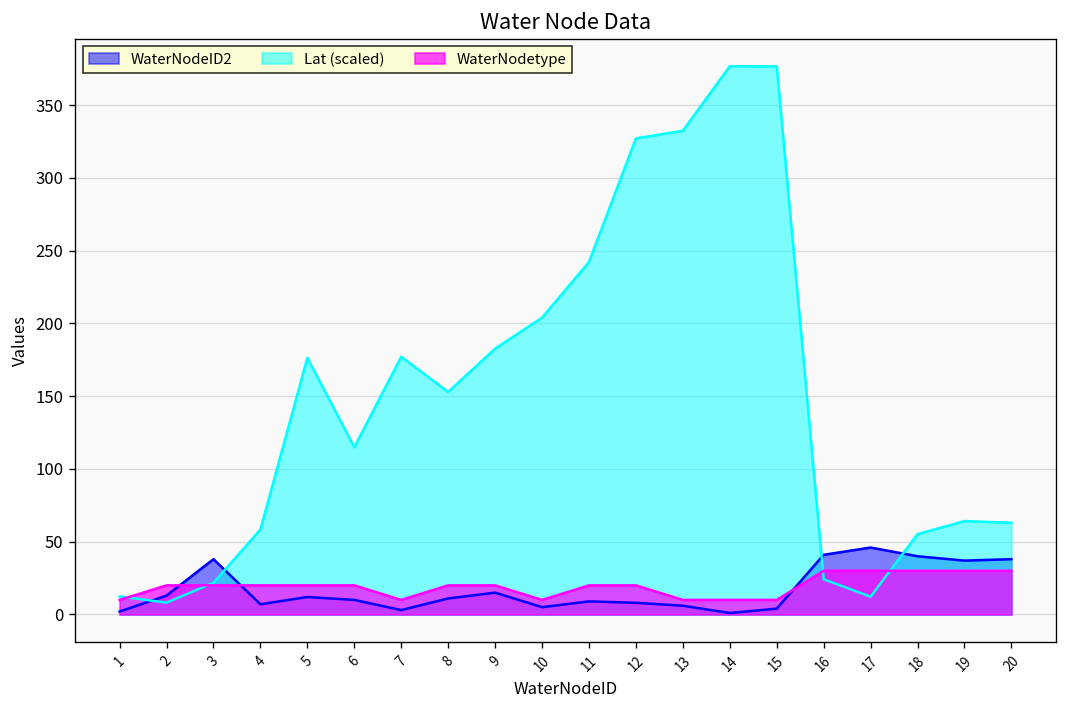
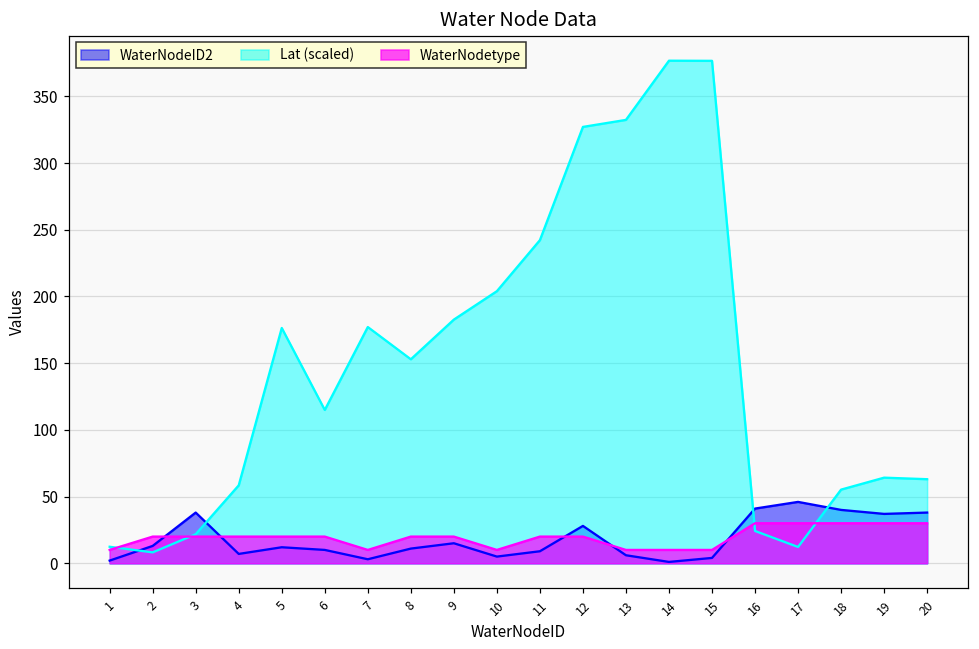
  {
    "WaterNodeID2": {
      "1": 2,
      "2": 13,
      "3": 38,
      "4": 7,
      "5": 12,
      "6": 10,
      "7": 3,
      "8": 11,
      "9": 15,
      "10": 5,
      "11": 9,
-     "12": 8,
+     "12": 28,
      "13": 6,
      "14": 1,
      "15": 4,
      "16": 41,
      "17": 46,
      "18": 40,
      "19": 37,
      "20": 38
    },
    "Lat (scaled)": {
      "1": 12,
      "2": 8,
      "4": 58,
      "5": 176,
      "6": 115,
      "7": 177,
      "8": 153,
      "9": 183,
      "10": 204,
      "11": 242,
      "12": 327,
      "13": 332,
      "14": 377,
      "15": 377,
      "16": 24,
      "17": 12,
      "18": 55,
      "19": 64,
      "20": 63
    },
    "WaterNodetype": {
      "1": 10,
      "2": 20,
      "4": 20,
      "5": 20,
      "6": 20,
      "7": 10,
      "8": 20,
      "9": 20,
      "10": 10,
      "11": 20,
      "12": 20,
      "13": 10,
      "14": 10,
      "15": 10,
      "16": 30,
      "17": 30,
      "18": 30,
      "19": 30,
      "20": 30
    }
  }
